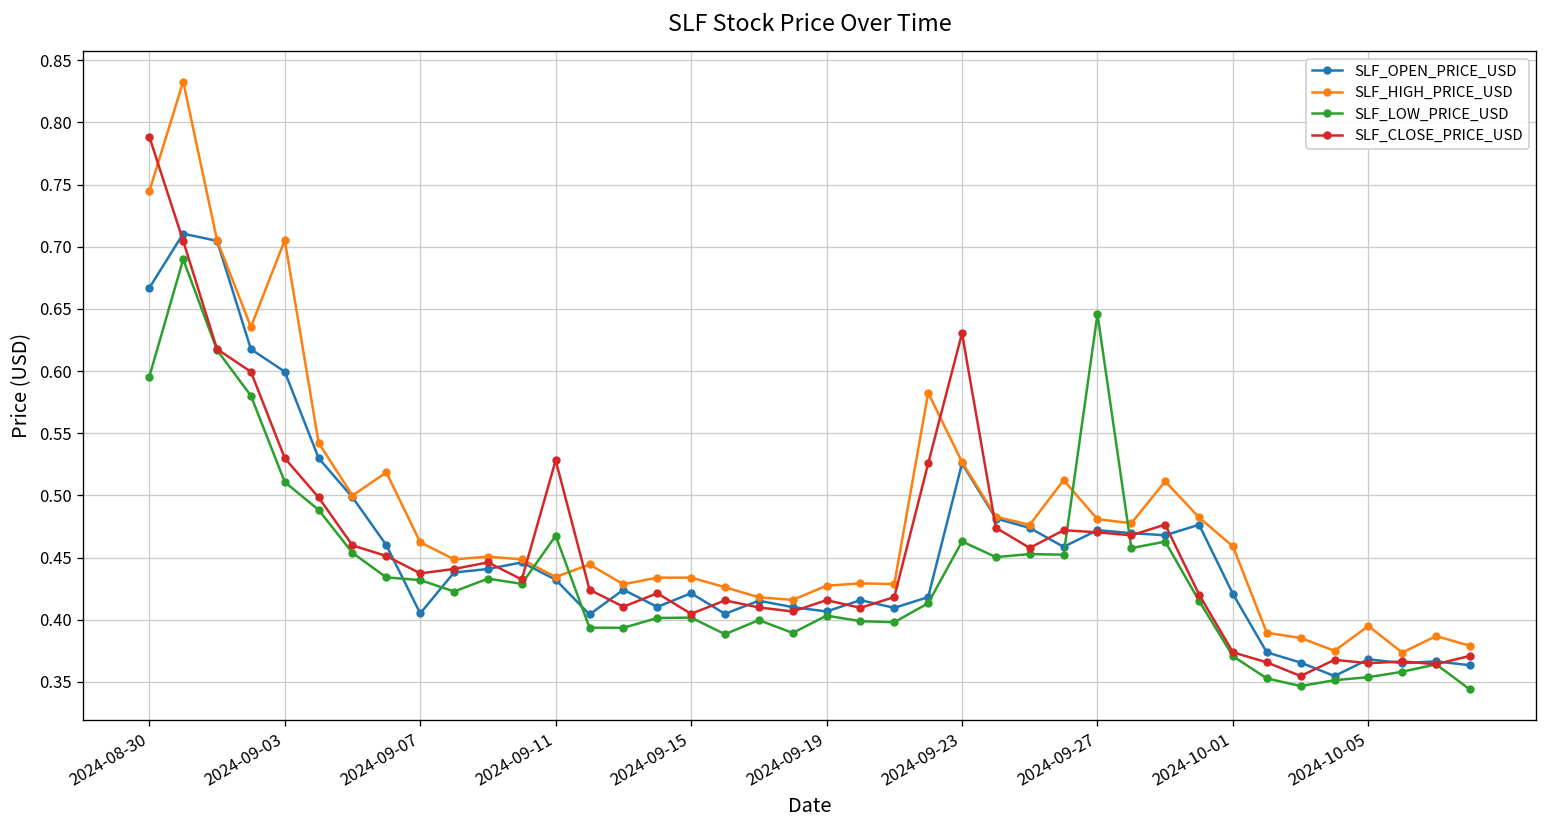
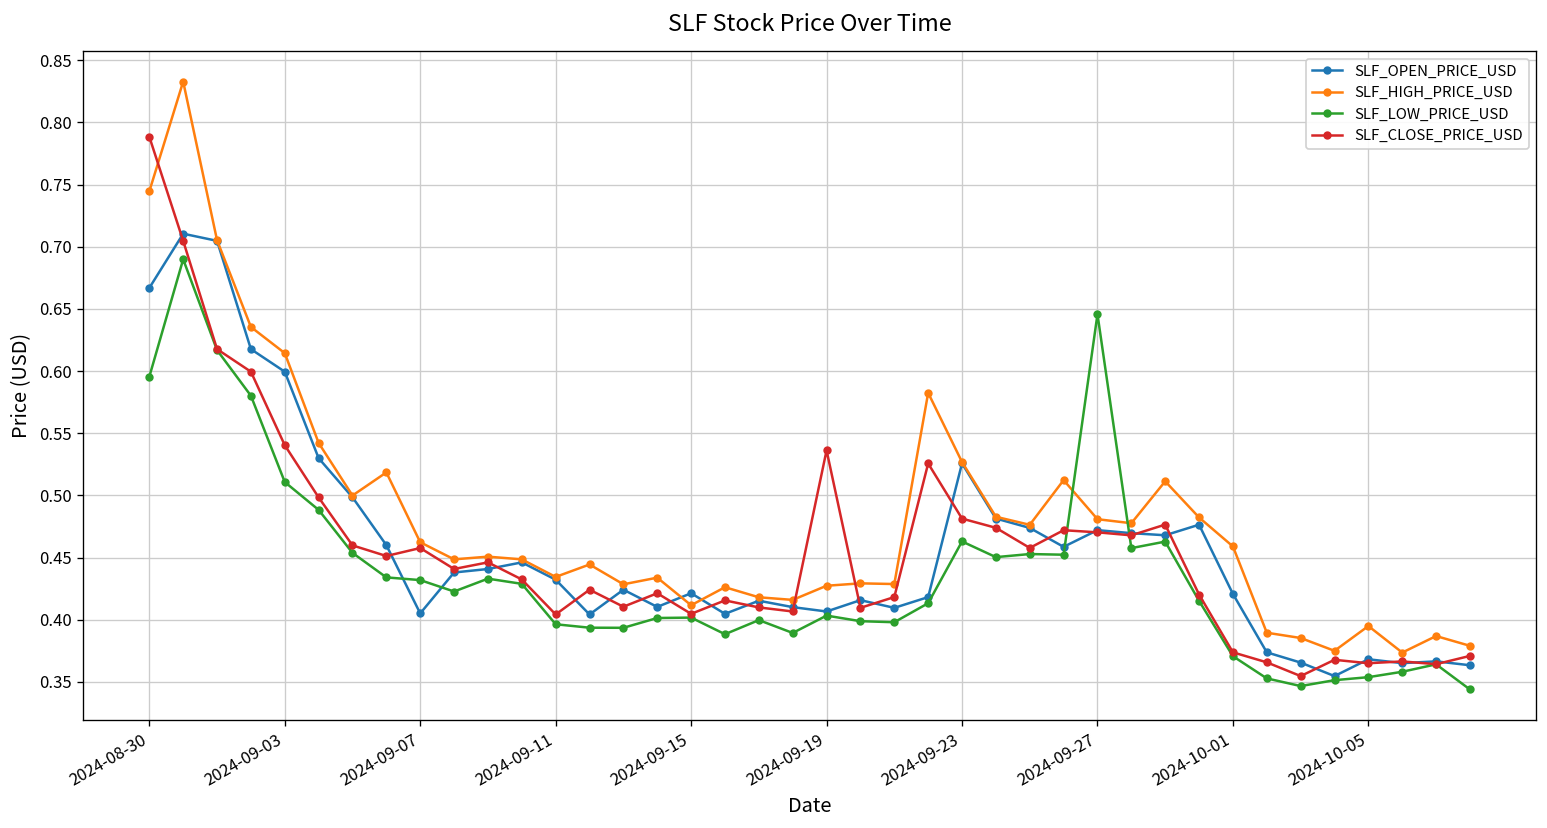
  {
    "SLF_OPEN_PRICE_USD": {
      "2024-08-30": 0.667,
      "2024-09-03": 0.599,
      "2024-09-07": 0.405,
      "2024-09-15": 0.421,
      "2024-09-19": 0.407,
      "2024-10-01": 0.421,
      "2024-10-05": 0.368
    },
    "SLF_HIGH_PRICE_USD": {
      "2024-08-30": 0.745,
-     "2024-09-03": 0.705,
+     "2024-09-03": 0.614,
      "2024-09-07": 0.462,
-     "2024-09-15": 0.434,
+     "2024-09-15": 0.412,
      "2024-09-19": 0.427,
      "2024-09-27": 0.481,
      "2024-10-01": 0.459,
      "2024-10-05": 0.395
    },
    "SLF_LOW_PRICE_USD": {
      "2024-08-30": 0.595,
      "2024-09-03": 0.511,
      "2024-09-07": 0.432,
-     "2024-09-11": 0.468,
+     "2024-09-11": 0.396,
      "2024-09-15": 0.402,
      "2024-09-19": 0.403,
      "2024-09-23": 0.463,
      "2024-09-27": 0.646,
      "2024-10-01": 0.371,
      "2024-10-05": 0.354
    },
    "SLF_CLOSE_PRICE_USD": {
      "2024-08-30": 0.788,
-     "2024-09-03": 0.530,
-     "2024-09-07": 0.437,
-     "2024-09-11": 0.528,
+     "2024-09-03": 0.540,
+     "2024-09-07": 0.458,
+     "2024-09-11": 0.404,
      "2024-09-15": 0.405,
-     "2024-09-19": 0.416,
-     "2024-09-23": 0.630,
+     "2024-09-19": 0.536,
+     "2024-09-23": 0.481,
      "2024-10-01": 0.374,
      "2024-10-05": 0.365
    }
  }
